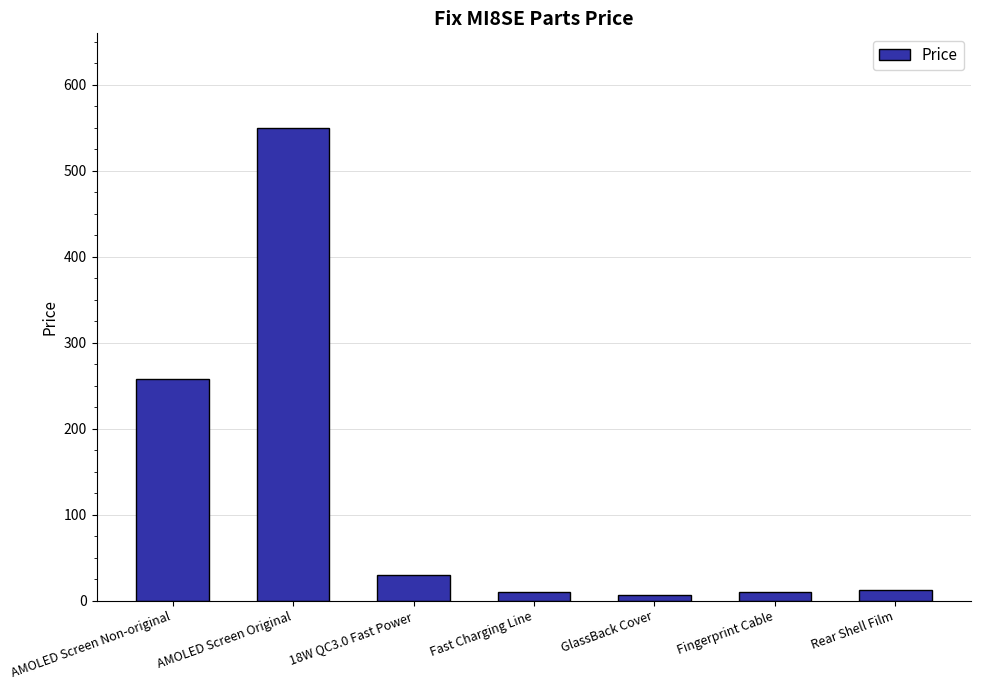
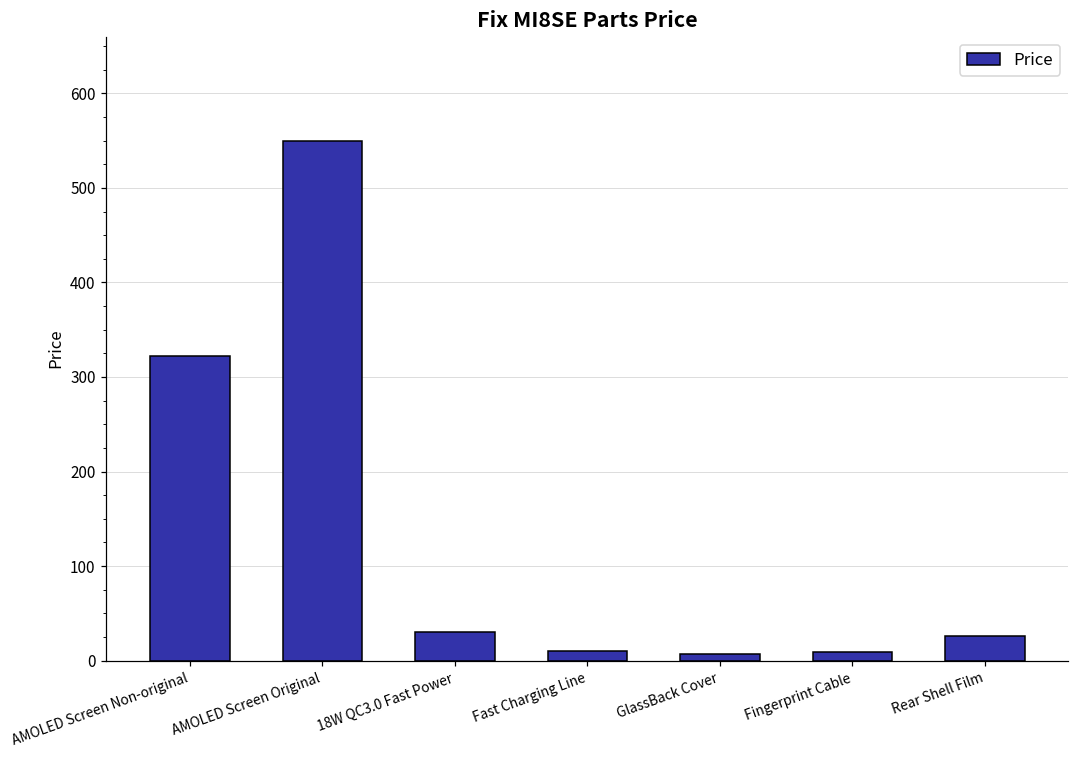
  {
-   "AMOLED Screen Non-original": 260,
+   "AMOLED Screen Non-original": 320,
    "AMOLED Screen Original": 550,
    "18W QC3.0 Fast Power": 30,
    "Fast Charging Line": 10,
    "GlassBack Cover": 10,
    "Fingerprint Cable": 10,
-   "Rear Shell Film": 10
+   "Rear Shell Film": 30
  }
